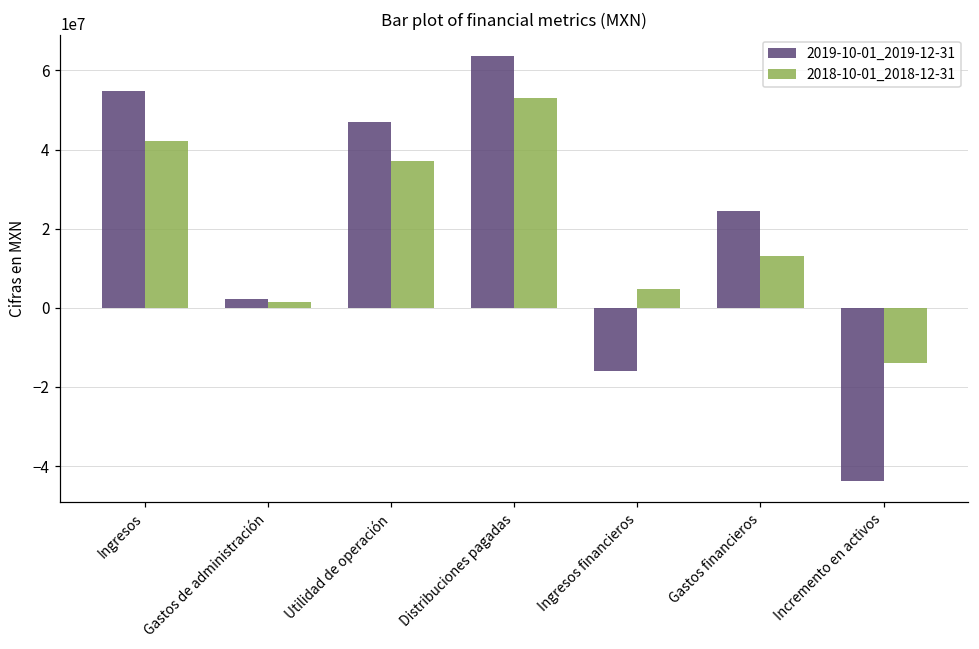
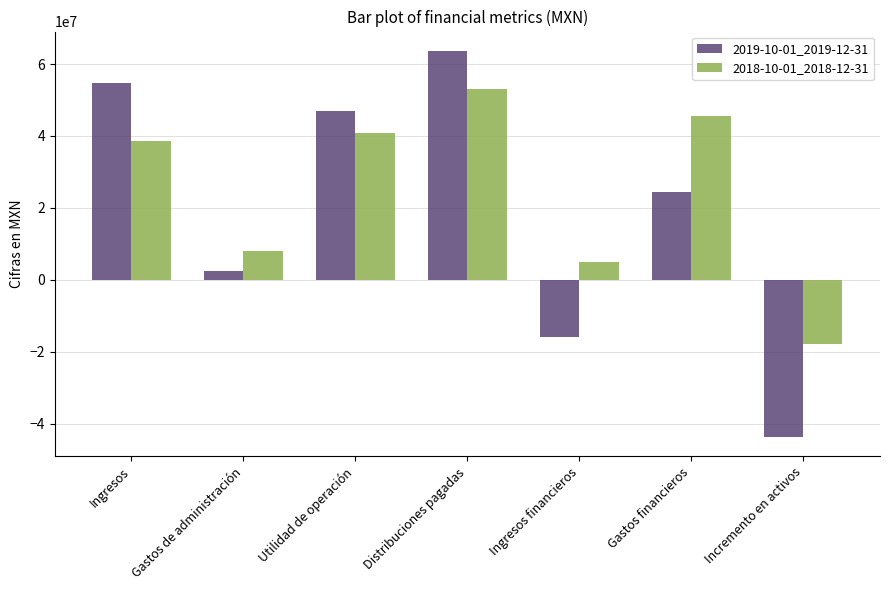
  {
    "2019-10-01_2019-12-31": {
      "Ingresos": 55000000,
      "Gastos de administración": 2000000,
      "Utilidad de operación": 47000000,
      "Distribuciones pagadas": 64000000,
      "Ingresos financieros": -16000000,
      "Gastos financieros": 25000000,
      "Incremento en activos": -44000000
    },
    "2018-10-01_2018-12-31": {
-     "Ingresos": 42000000,
-     "Gastos de administración": 2000000,
-     "Utilidad de operación": 37000000,
+     "Ingresos": 38000000,
+     "Gastos de administración": 8000000,
+     "Utilidad de operación": 41000000,
      "Distribuciones pagadas": 53000000,
      "Ingresos financieros": 5000000,
-     "Gastos financieros": 13000000,
-     "Incremento en activos": -14000000
+     "Gastos financieros": 45000000,
+     "Incremento en activos": -18000000
    }
  }
